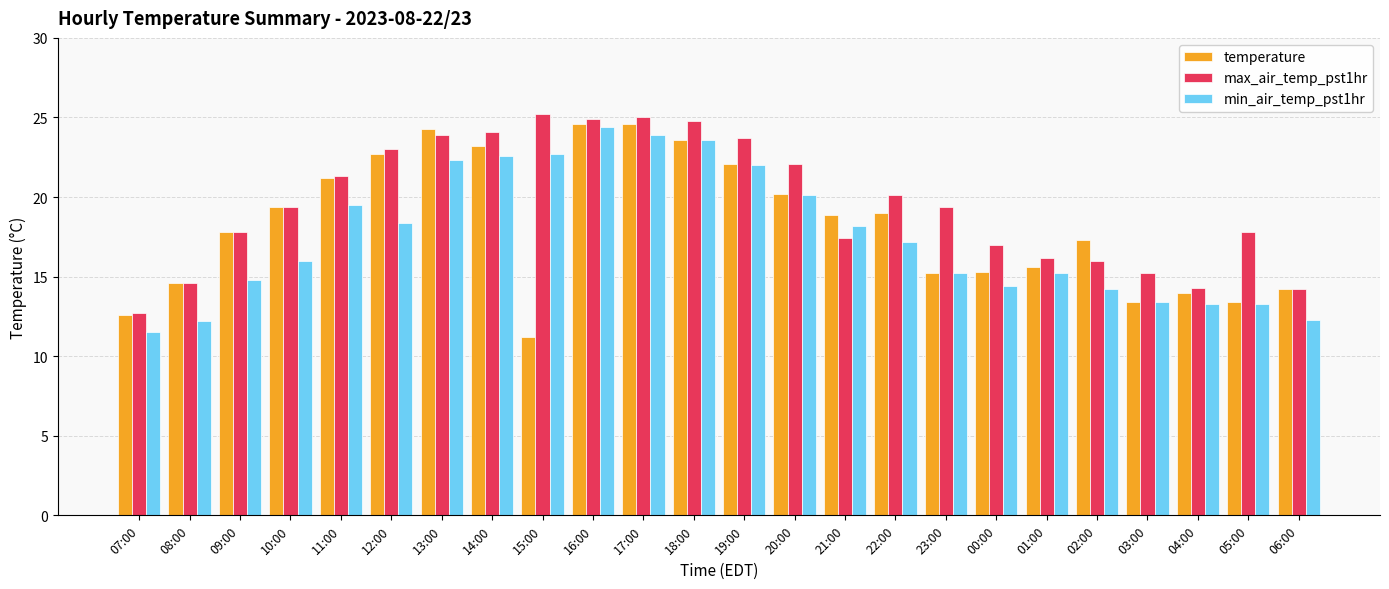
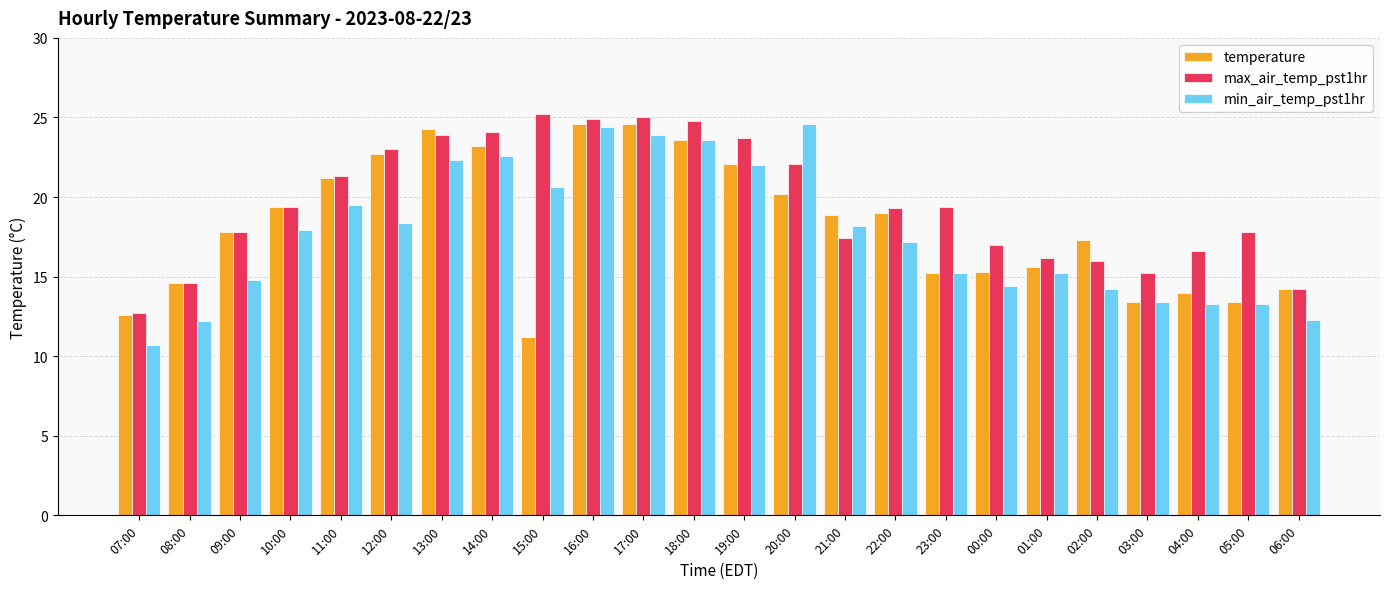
  {
    "temperature": {
      "07:00": 12.6,
      "08:00": 14.6,
      "09:00": 17.8,
      "10:00": 19.4,
      "11:00": 21.2,
      "12:00": 22.7,
      "13:00": 24.3,
      "14:00": 23.2,
      "15:00": 11.2,
      "16:00": 24.6,
      "17:00": 24.6,
      "18:00": 23.6,
      "19:00": 22.1,
      "20:00": 20.2,
      "21:00": 18.9,
      "22:00": 19.0,
      "23:00": 15.2,
      "00:00": 15.3,
      "01:00": 15.6,
      "02:00": 17.3,
      "03:00": 13.4,
      "04:00": 14.0,
      "05:00": 13.4,
      "06:00": 14.2
    },
    "max_air_temp_pst1hr": {
      "07:00": 12.7,
      "08:00": 14.6,
      "09:00": 17.8,
      "10:00": 19.4,
      "11:00": 21.3,
      "12:00": 23.0,
      "13:00": 23.9,
      "14:00": 24.1,
      "15:00": 25.2,
      "16:00": 24.9,
      "17:00": 25.0,
      "18:00": 24.8,
      "19:00": 23.7,
      "20:00": 22.1,
      "21:00": 17.4,
-     "22:00": 20.1,
+     "22:00": 19.3,
      "23:00": 19.4,
      "00:00": 17.0,
      "01:00": 16.2,
      "02:00": 16.0,
      "03:00": 15.2,
-     "04:00": 14.3,
+     "04:00": 16.6,
      "05:00": 17.8,
      "06:00": 14.2
    },
    "min_air_temp_pst1hr": {
-     "07:00": 11.5,
+     "07:00": 10.7,
      "08:00": 12.2,
      "09:00": 14.8,
-     "10:00": 16.0,
+     "10:00": 17.9,
      "11:00": 19.5,
      "12:00": 18.4,
      "13:00": 22.3,
      "14:00": 22.6,
-     "15:00": 22.7,
+     "15:00": 20.6,
      "16:00": 24.4,
      "17:00": 23.9,
      "18:00": 23.6,
      "19:00": 22.0,
-     "20:00": 20.1,
+     "20:00": 24.6,
      "21:00": 18.2,
      "22:00": 17.2,
      "23:00": 15.2,
      "00:00": 14.4,
      "01:00": 15.2,
      "02:00": 14.2,
      "03:00": 13.4,
      "04:00": 13.3,
      "05:00": 13.3,
      "06:00": 12.3
    }
  }
